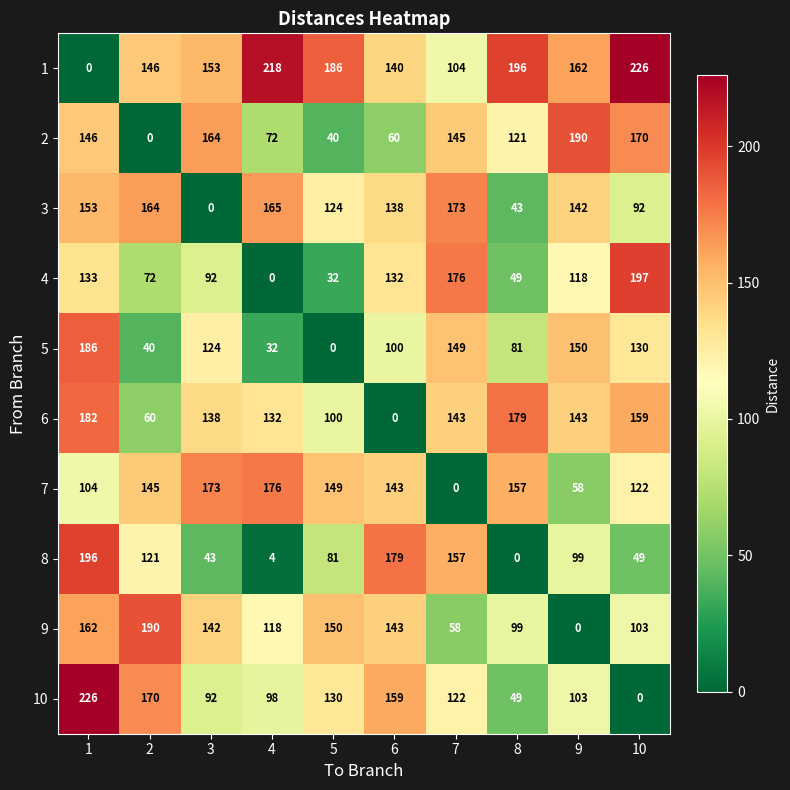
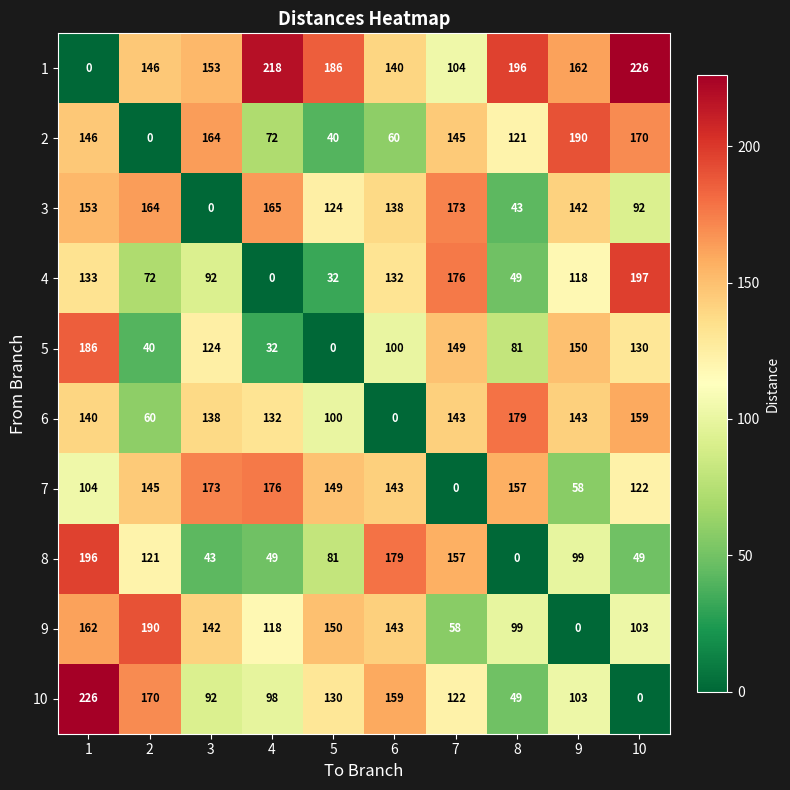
  {
    "1": {
      "1": 0,
      "2": 146,
      "3": 153,
      "4": 218,
      "5": 186,
      "6": 140,
      "7": 104,
      "8": 196,
      "9": 162,
      "10": 226
    },
    "2": {
      "1": 146,
      "2": 0,
      "3": 164,
      "4": 72,
      "5": 40,
      "6": 60,
      "7": 145,
      "8": 121,
      "9": 190,
      "10": 170
    },
    "3": {
      "1": 153,
      "2": 164,
      "3": 0,
      "4": 165,
      "5": 124,
      "6": 138,
      "7": 173,
      "8": 43,
      "9": 142,
      "10": 92
    },
    "4": {
      "1": 133,
      "2": 72,
      "3": 92,
      "4": 0,
      "5": 32,
      "6": 132,
      "7": 176,
      "8": 49,
      "9": 118,
      "10": 197
    },
    "5": {
      "1": 186,
      "2": 40,
      "3": 124,
      "4": 32,
      "5": 0,
      "6": 100,
      "7": 149,
      "8": 81,
      "9": 150,
      "10": 130
    },
    "6": {
-     "1": 182,
+     "1": 140,
      "2": 60,
      "3": 138,
      "4": 132,
      "5": 100,
      "6": 0,
      "7": 143,
      "8": 179,
      "9": 143,
      "10": 159
    },
    "7": {
      "1": 104,
      "2": 145,
      "3": 173,
      "4": 176,
      "5": 149,
      "6": 143,
      "7": 0,
      "8": 157,
      "9": 58,
      "10": 122
    },
    "8": {
      "1": 196,
      "2": 121,
      "3": 43,
-     "4": 4,
+     "4": 49,
      "5": 81,
      "6": 179,
      "7": 157,
      "8": 0,
      "9": 99,
      "10": 49
    },
    "9": {
      "1": 162,
      "2": 190,
      "3": 142,
      "4": 118,
      "5": 150,
      "6": 143,
      "7": 58,
      "8": 99,
      "9": 0,
      "10": 103
    },
    "10": {
      "1": 226,
      "2": 170,
      "3": 92,
      "4": 98,
      "5": 130,
      "6": 159,
      "7": 122,
      "8": 49,
      "9": 103,
      "10": 0
    }
  }
